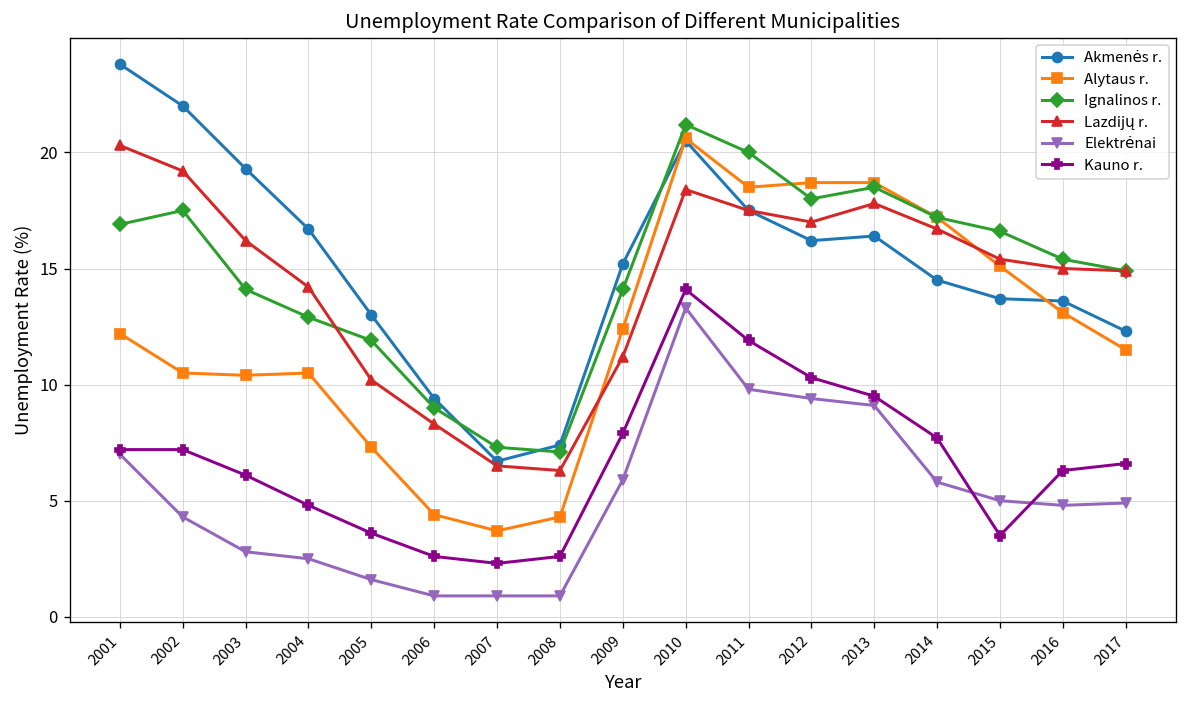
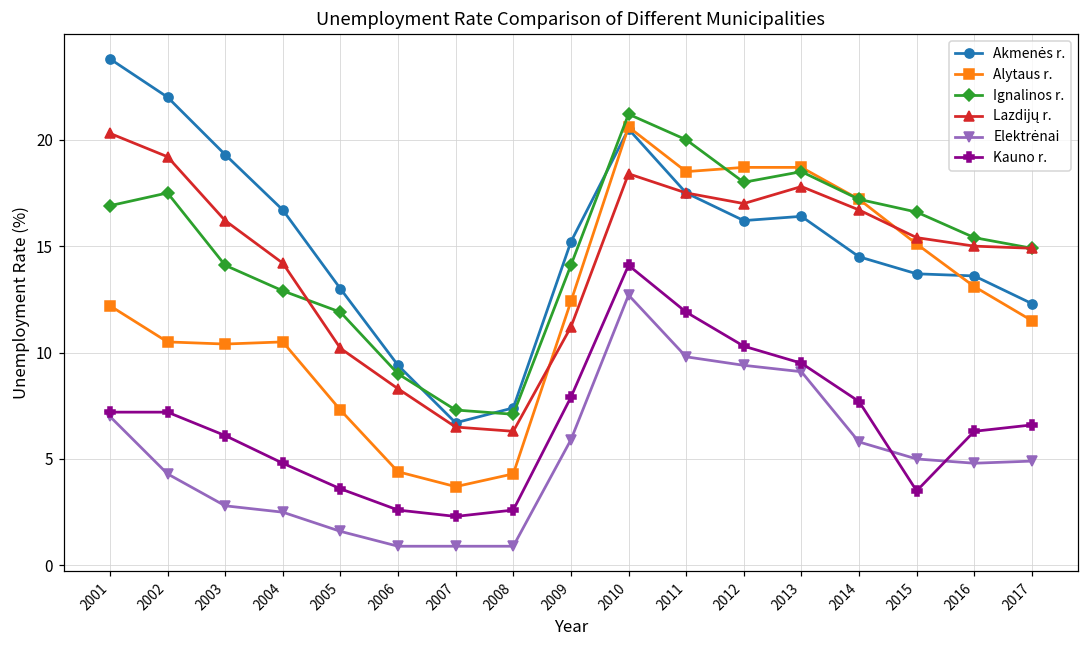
  {
    "Akmenės r.": {
      "2001": 23.8,
      "2002": 22.0,
      "2003": 19.3,
      "2004": 16.7,
      "2005": 13.0,
      "2006": 9.4,
      "2007": 6.7,
      "2008": 7.4,
      "2009": 15.2,
      "2012": 16.2,
      "2013": 16.4,
      "2014": 14.5,
      "2015": 13.7,
      "2016": 13.6,
      "2017": 12.3
    },
    "Alytaus r.": {
      "2001": 12.2,
      "2002": 10.5,
      "2003": 10.4,
      "2004": 10.5,
      "2005": 7.3,
      "2006": 4.4,
      "2007": 3.7,
      "2008": 4.3,
      "2009": 12.4,
      "2011": 18.5,
      "2012": 18.7,
      "2013": 18.7,
      "2015": 15.1,
      "2016": 13.1,
      "2017": 11.5
    },
    "Ignalinos r.": {
      "2001": 16.9,
      "2002": 17.5,
      "2003": 14.1,
      "2004": 12.9,
      "2005": 11.9,
      "2006": 9.0,
      "2007": 7.3,
      "2008": 7.1,
      "2009": 14.1,
      "2010": 21.2,
      "2011": 20.0,
      "2012": 18.0,
      "2013": 18.5,
      "2015": 16.6,
      "2016": 15.4
    },
    "Lazdijų r.": {
      "2001": 20.3,
      "2002": 19.2,
      "2003": 16.2,
      "2004": 14.2,
      "2005": 10.2,
      "2006": 8.3,
      "2007": 6.5,
      "2008": 6.3,
      "2009": 11.2,
      "2010": 18.4,
      "2012": 17.0,
      "2013": 17.8,
      "2014": 16.7,
      "2015": 15.4,
      "2016": 15.0
    },
    "Elektrėnai": {
      "2001": 7.0,
      "2002": 4.3,
      "2003": 2.8,
      "2004": 2.5,
      "2005": 1.6,
      "2006": 0.9,
      "2007": 0.9,
      "2008": 0.9,
      "2009": 5.9,
-     "2010": 13.3,
+     "2010": 12.7,
      "2011": 9.8,
      "2012": 9.4,
      "2013": 9.1,
      "2014": 5.8,
      "2015": 5.0,
      "2016": 4.8,
      "2017": 4.9
    },
    "Kauno r.": {
      "2001": 7.2,
      "2002": 7.2,
      "2003": 6.1,
      "2004": 4.8,
      "2005": 3.6,
      "2006": 2.6,
      "2007": 2.3,
      "2008": 2.6,
      "2009": 7.9,
      "2010": 14.1,
      "2011": 11.9,
      "2012": 10.3,
      "2013": 9.5,
      "2014": 7.7,
      "2015": 3.5,
      "2016": 6.3,
      "2017": 6.6
    }
  }
